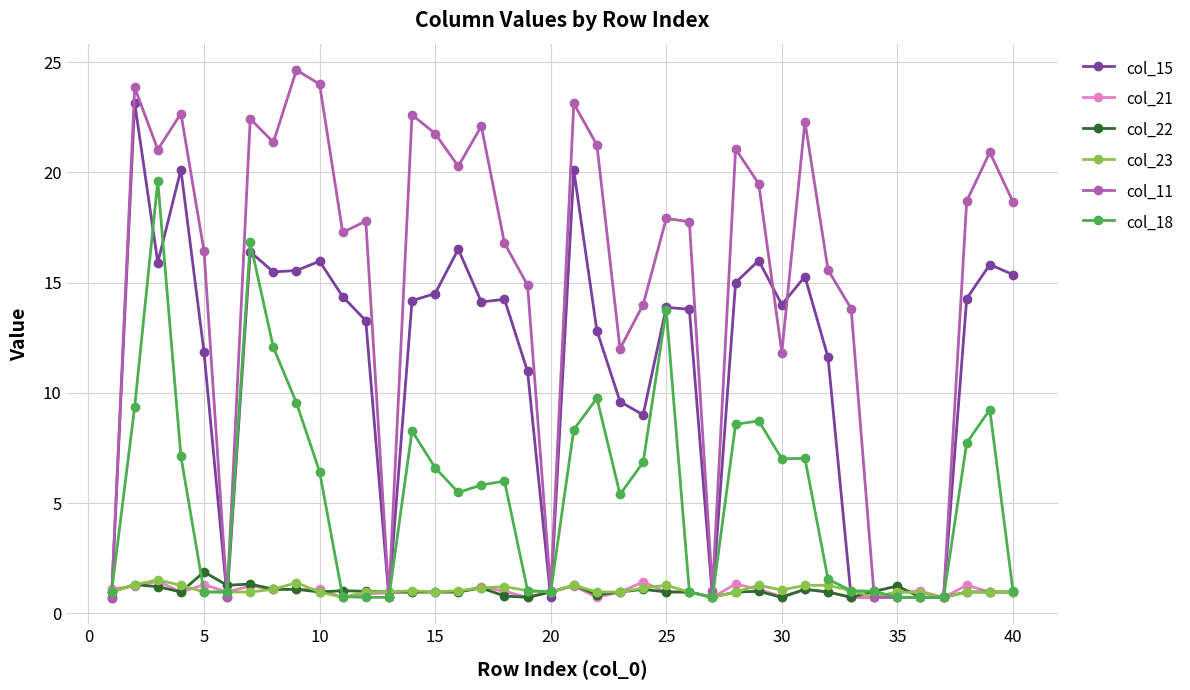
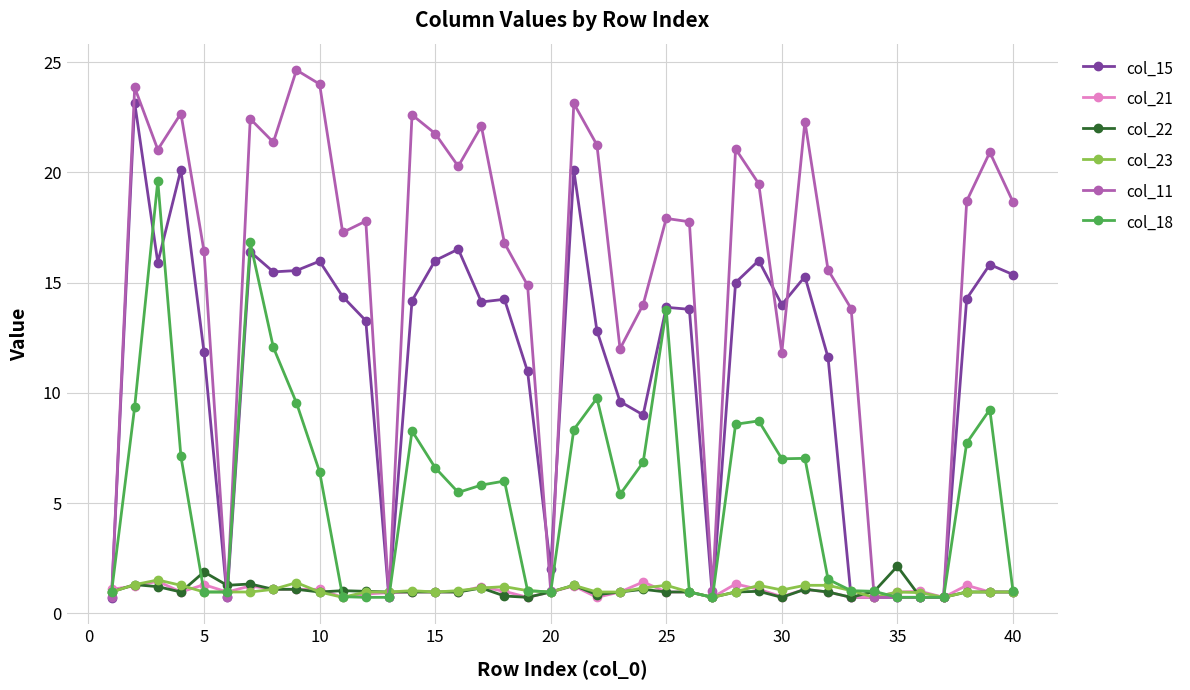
  {
    "col_15": {
      "5": 11.8,
      "10": 16.0,
-     "15": 14.5,
-     "20": 0.7,
+     "15": 16.0,
+     "20": 2.0,
      "25": 13.9,
      "30": 14.0,
      "40": 15.4
    },
    "col_21": {
      "5": 1.3,
      "10": 1.1
    },
    "col_22": {
      "5": 1.9,
-     "35": 1.2
+     "35": 2.1
    },
    "col_23": {
      "25": 1.3,
      "30": 1.1
    },
    "col_11": {
      "5": 16.4,
      "10": 24.0,
      "15": 21.8,
      "25": 17.9,
      "30": 11.8,
      "40": 18.7
    },
    "col_18": {
      "10": 6.4,
      "15": 6.6,
      "25": 13.8,
      "30": 7.0
    }
  }
